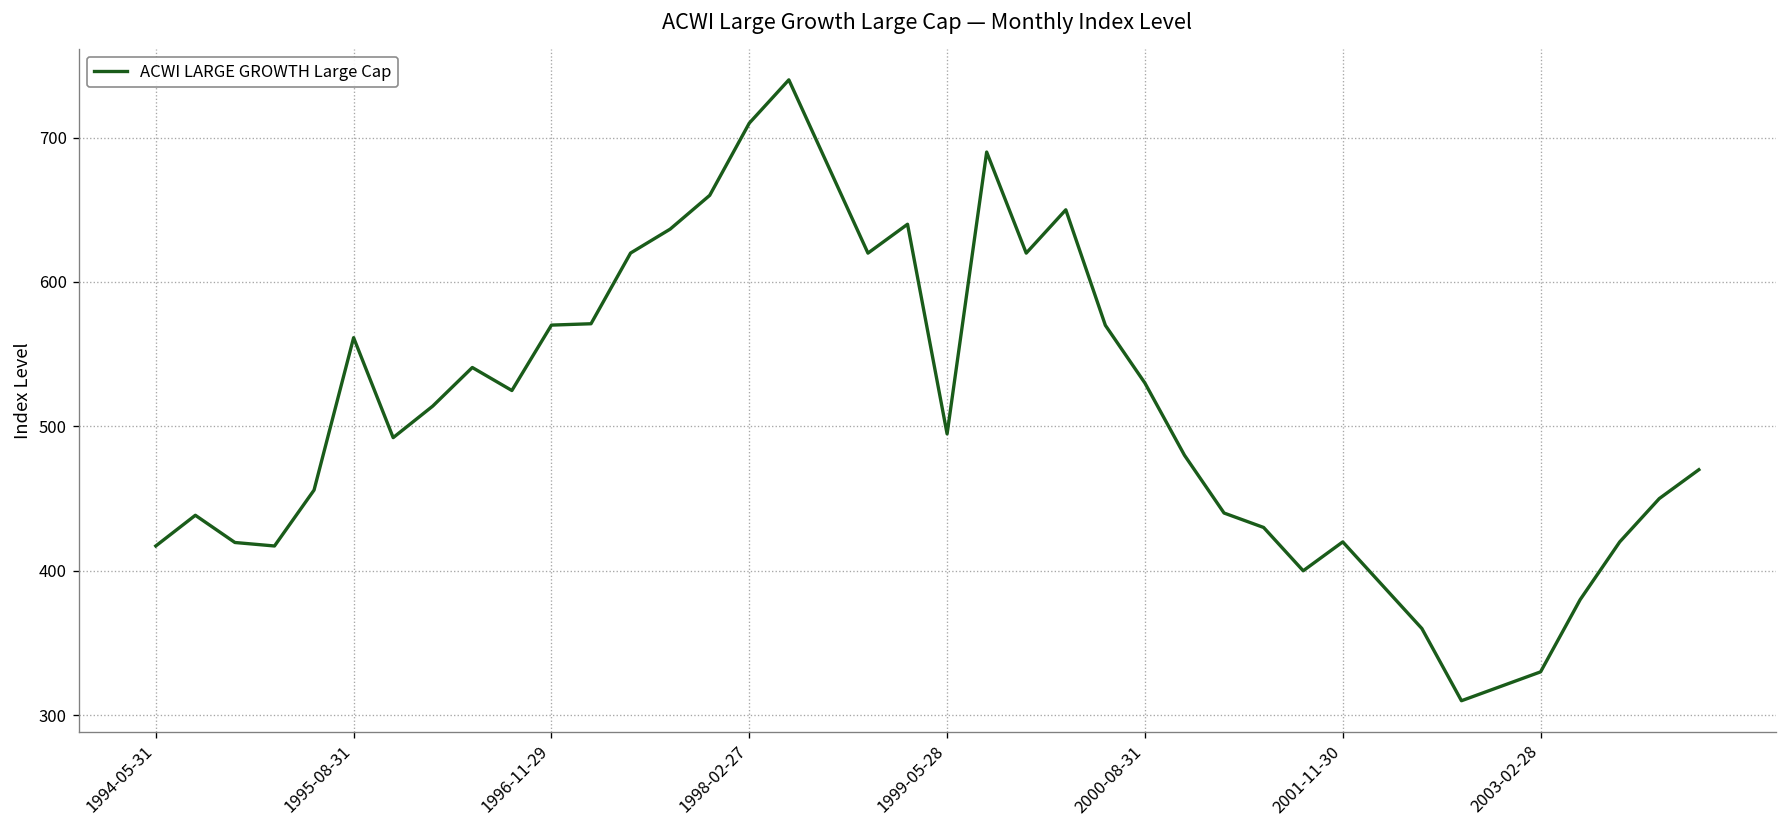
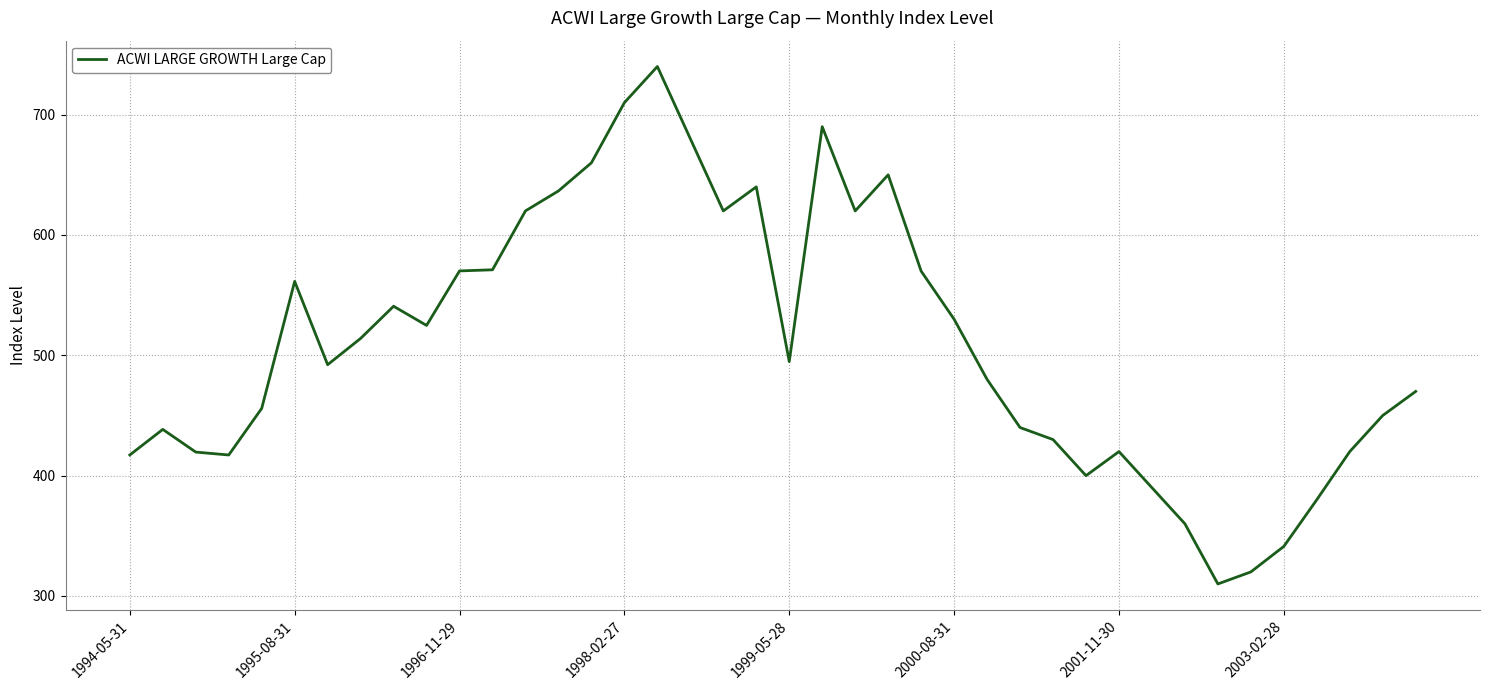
  {
    "1994-05-31": 417,
    "1995-08-31": 561,
    "1996-11-29": 570,
    "1998-02-27": 710,
    "1999-05-28": 495,
    "2000-08-31": 530,
    "2001-11-30": 420,
-   "2003-02-28": 330
+   "2003-02-28": 341
  }
